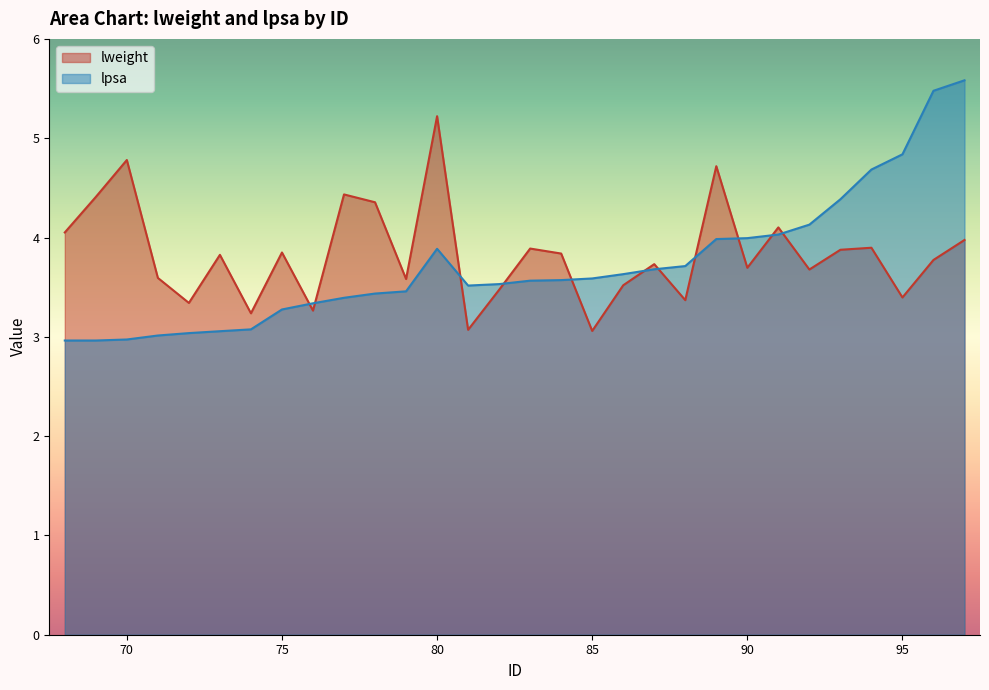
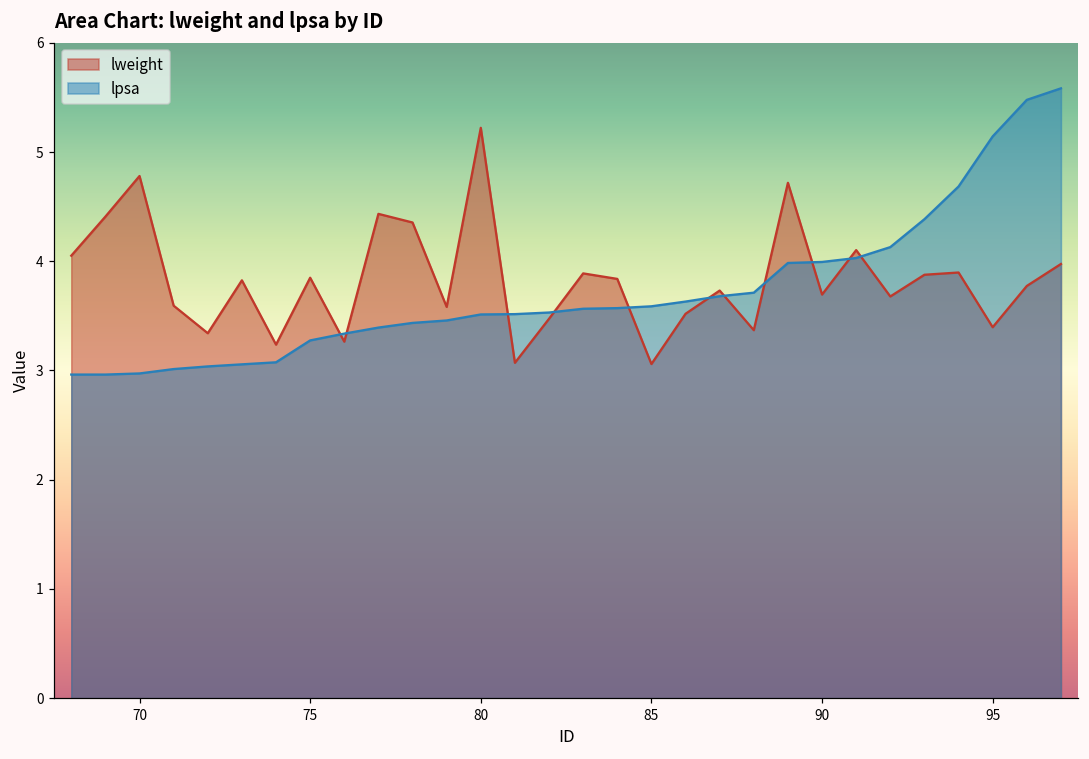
  {
    "lweight": {
      "70": 4.8,
      "75": 3.8,
      "80": 5.2,
      "85": 3.1,
      "90": 3.7,
      "95": 3.4
    },
    "lpsa": {
      "70": 3.0,
      "75": 3.3,
-     "80": 3.9,
+     "80": 3.5,
      "85": 3.6,
      "90": 4.0,
-     "95": 4.8
+     "95": 5.1
    }
  }
